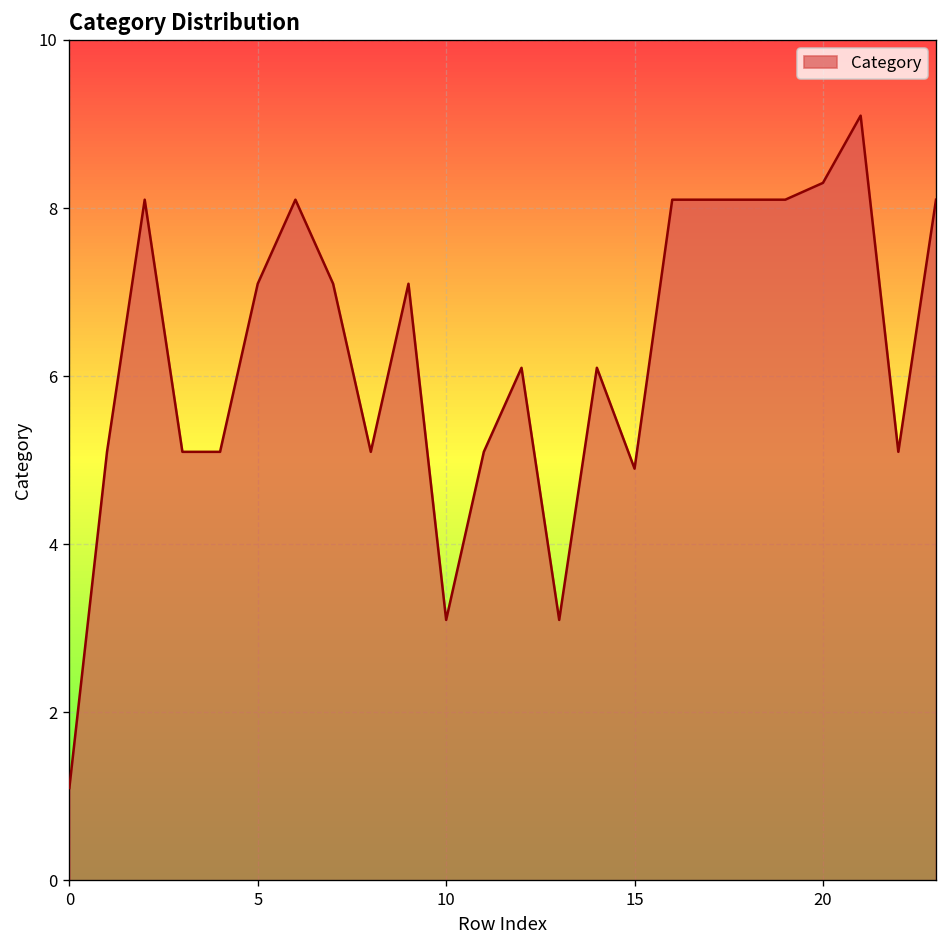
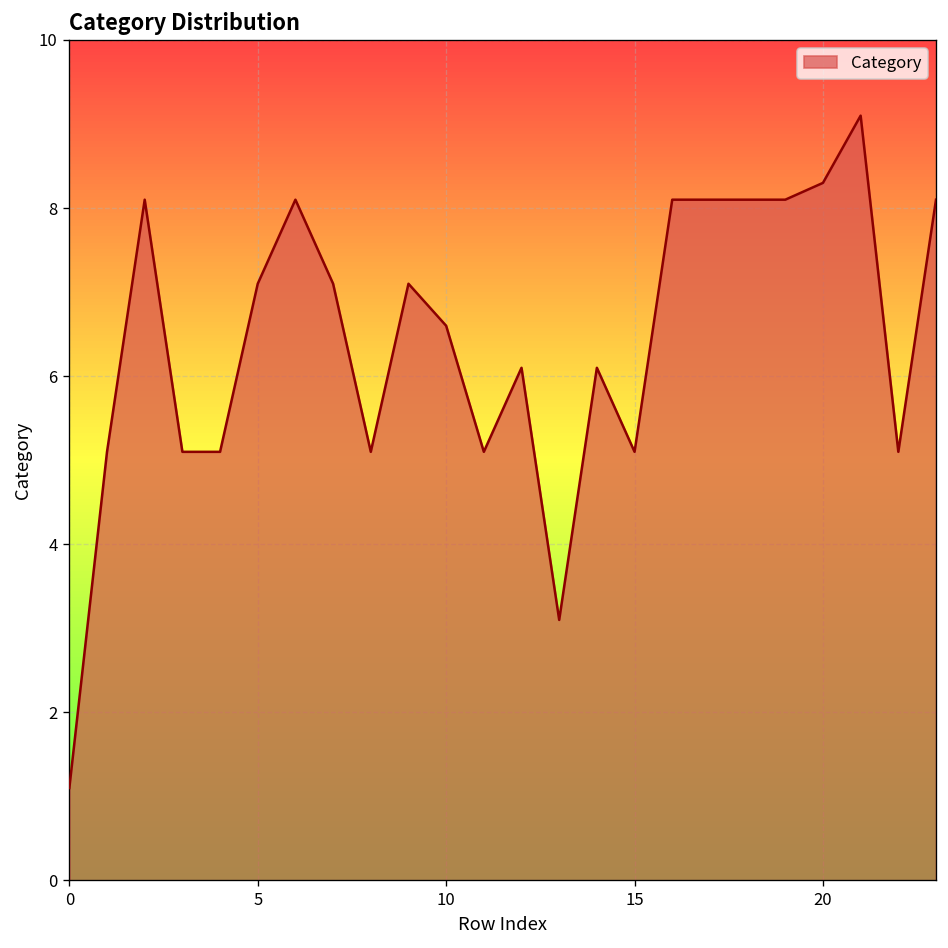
  {
    "0": 1.1,
    "5": 7.1,
-   "10": 3.1,
-   "15": 4.9,
+   "10": 6.6,
+   "15": 5.1,
    "20": 8.3
  }
